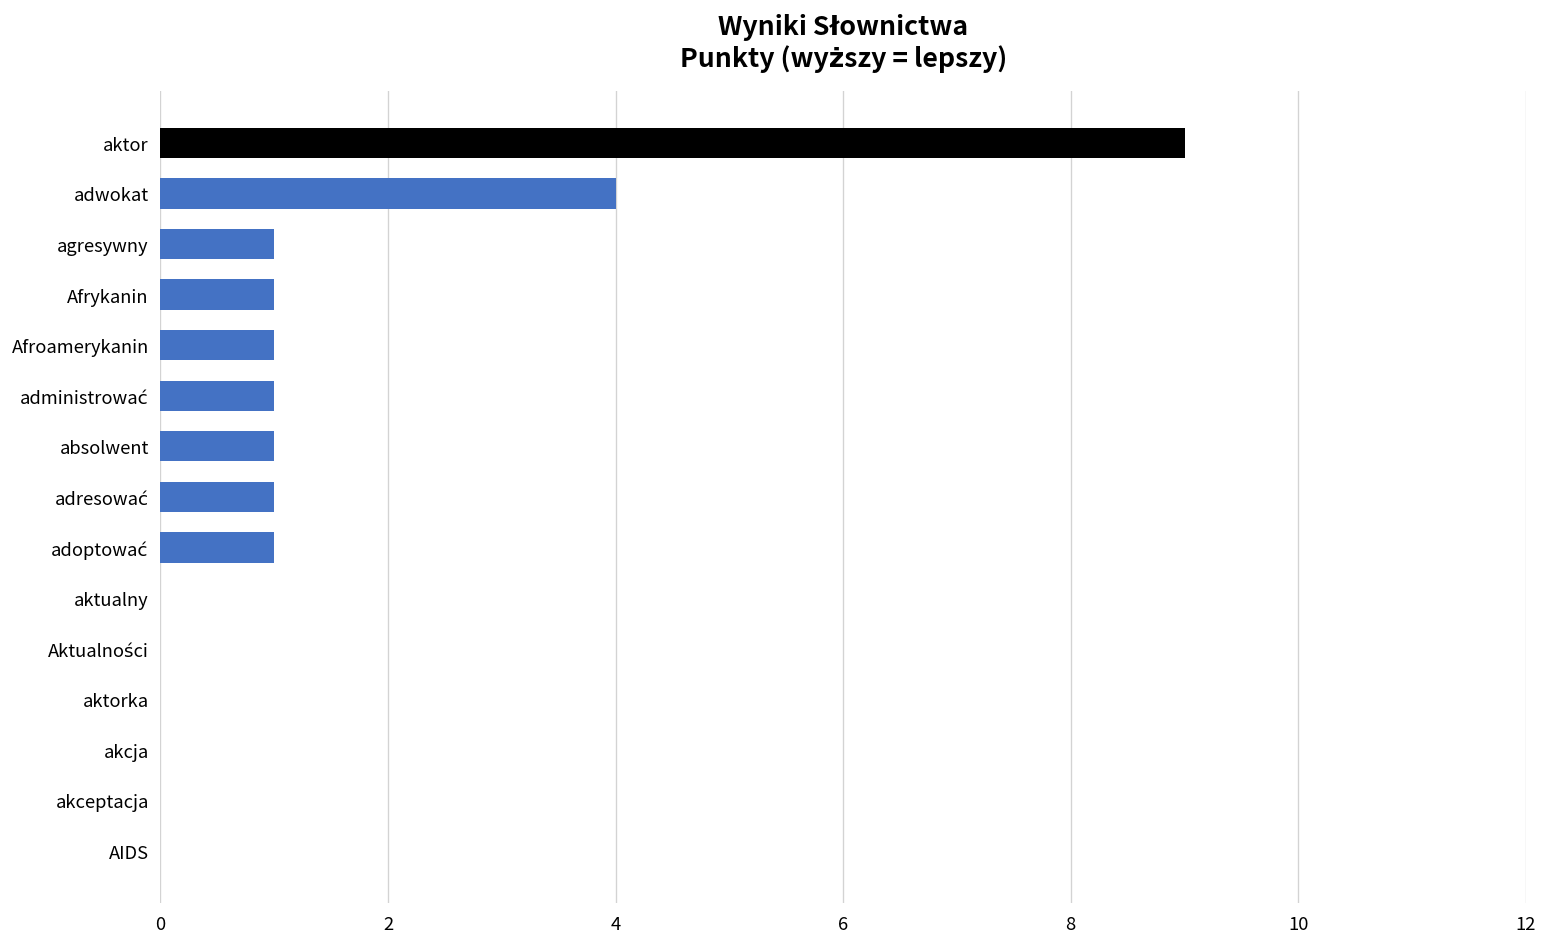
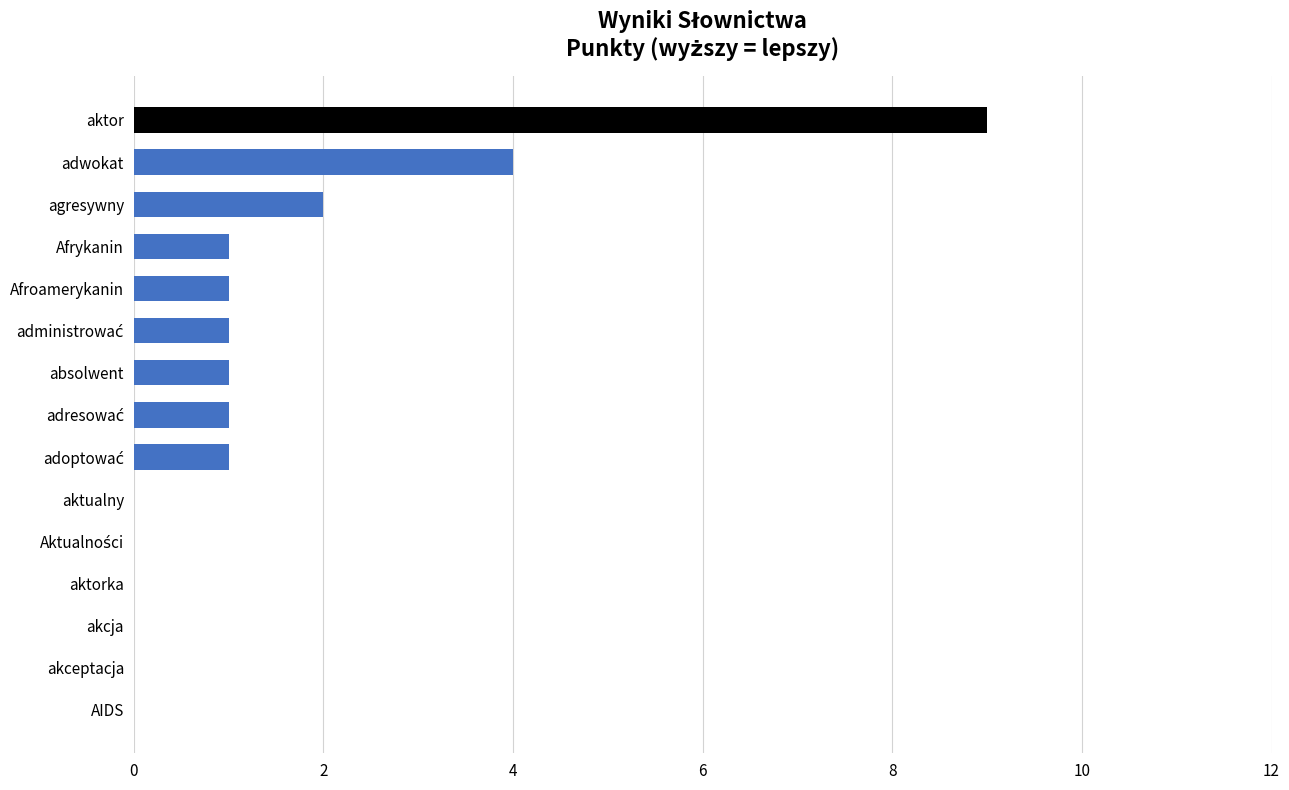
  {
    "aktor": 9,
    "adwokat": 4,
-   "agresywny": 1,
+   "agresywny": 2,
    "Afrykanin": 1,
    "Afroamerykanin": 1,
    "administrować": 1,
    "absolwent": 1,
    "adresować": 1,
    "adoptować": 1,
    "aktualny": 0,
    "Aktualności": 0,
    "aktorka": 0,
    "akcja": 0,
    "akceptacja": 0,
    "AIDS": 0
  }
